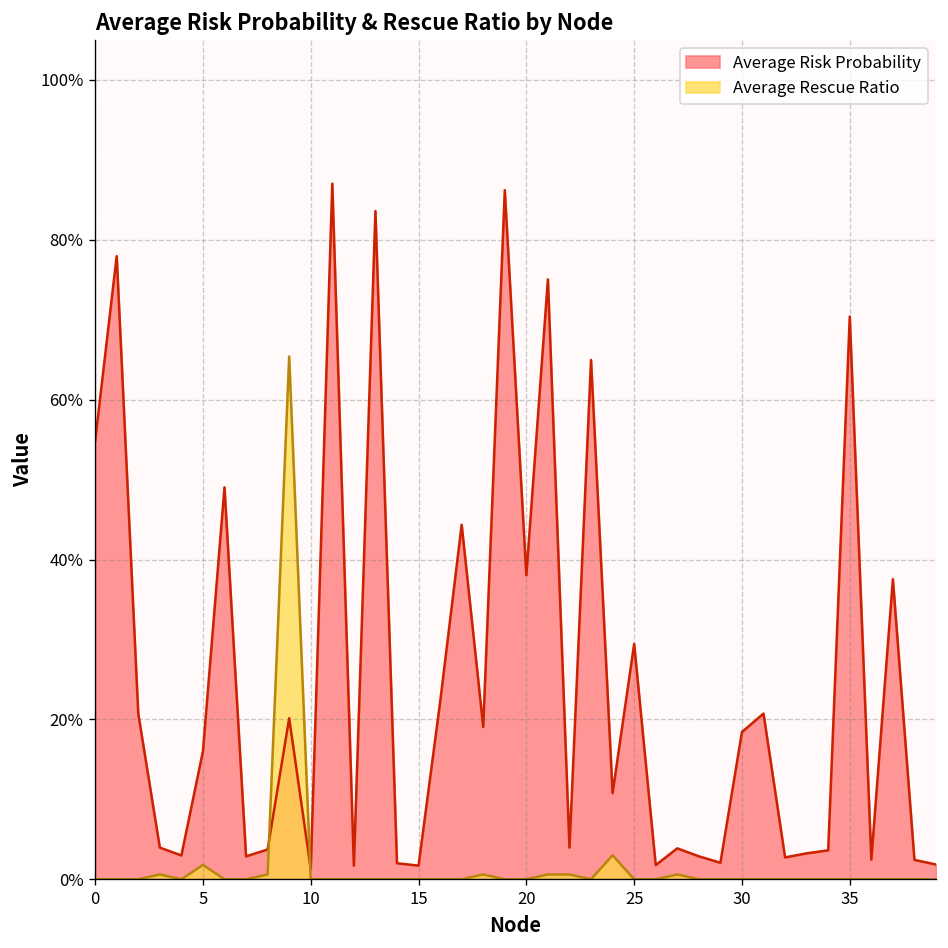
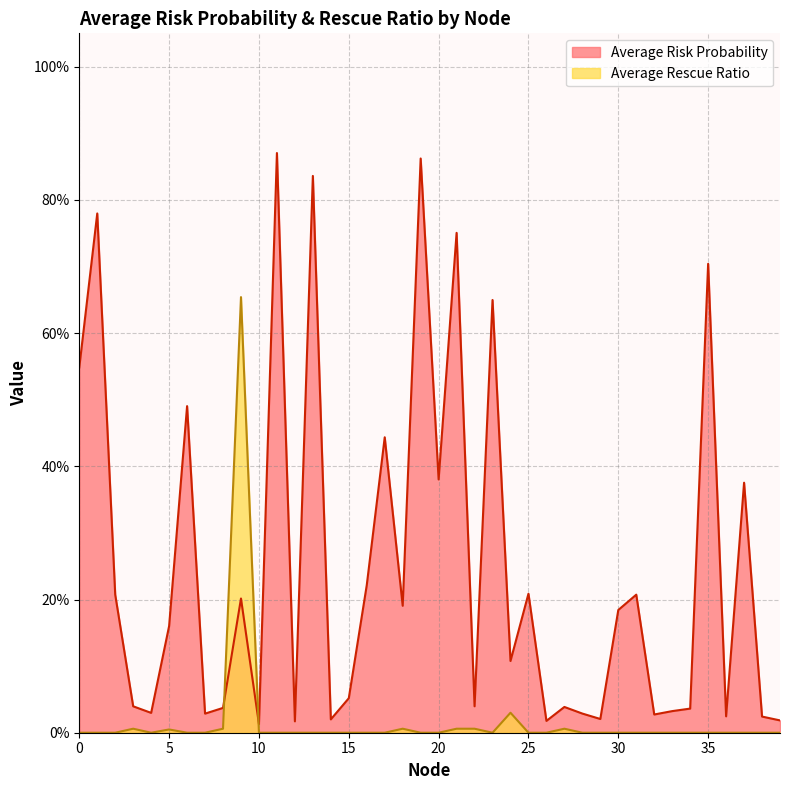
  {
    "Average Risk Probability": {
      "0": "55%",
      "5": "16%",
      "10": "1%",
-     "15": "2%",
+     "15": "5%",
      "20": "38%",
-     "25": "29%",
+     "25": "21%",
      "30": "18%",
      "35": "70%"
    },
    "Average Rescue Ratio": {
      "0": "0%",
-     "5": "2%",
+     "5": "0%",
      "10": "0%",
      "15": "0%",
      "20": "0%",
      "25": "0%",
      "30": "0%",
      "35": "0%"
    }
  }
